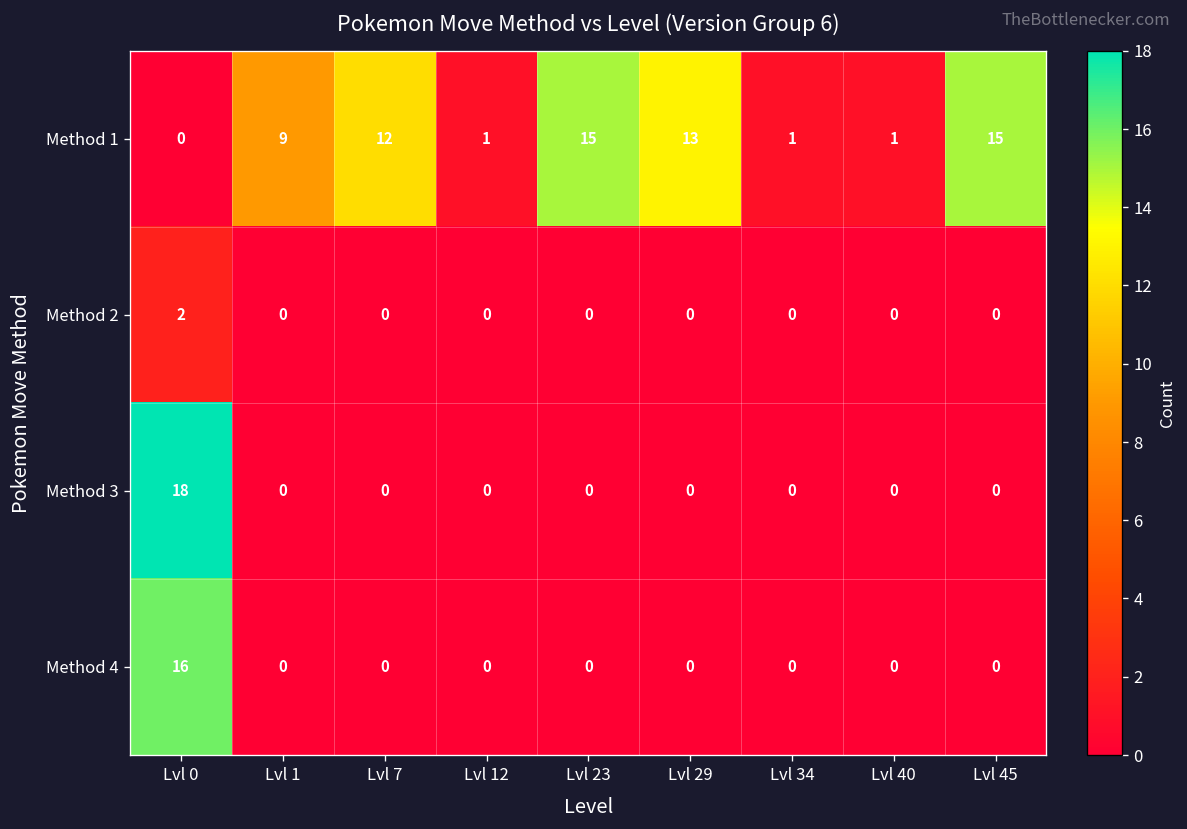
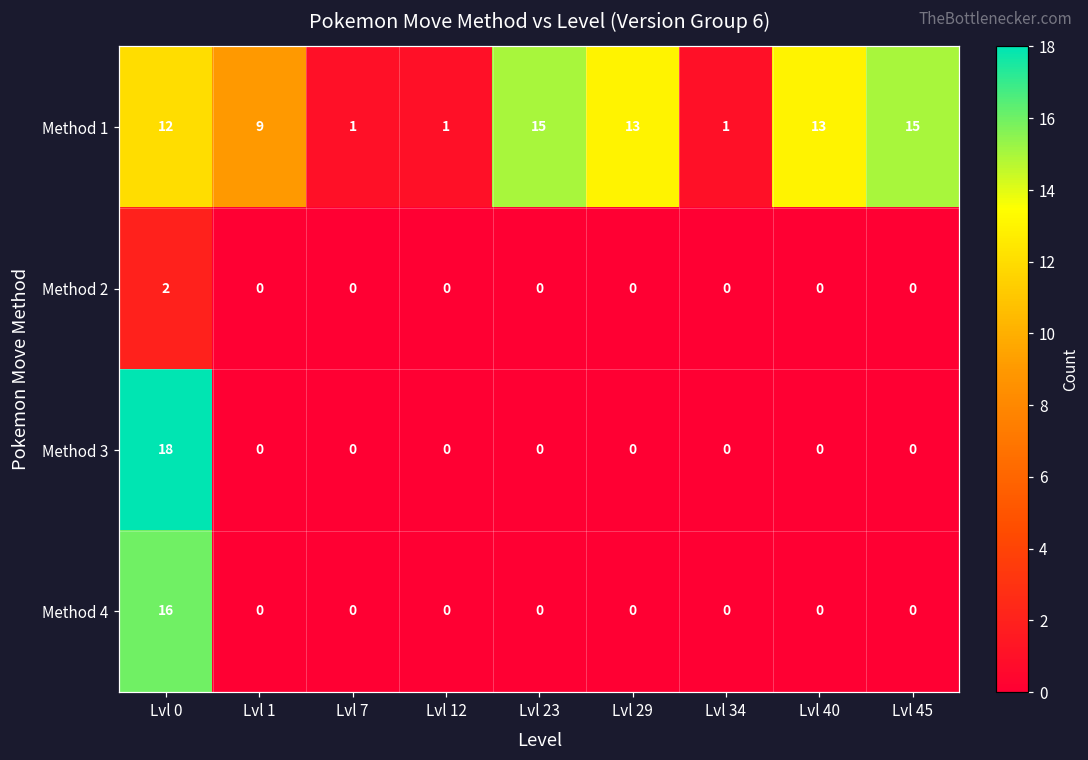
  {
    "Method 1": {
-     "Lvl 0": 0,
+     "Lvl 0": 12,
      "Lvl 1": 9,
-     "Lvl 7": 12,
+     "Lvl 7": 1,
      "Lvl 12": 1,
      "Lvl 23": 15,
      "Lvl 29": 13,
      "Lvl 34": 1,
-     "Lvl 40": 1,
+     "Lvl 40": 13,
      "Lvl 45": 15
    },
    "Method 2": {
      "Lvl 0": 2,
      "Lvl 1": 0,
      "Lvl 7": 0,
      "Lvl 12": 0,
      "Lvl 23": 0,
      "Lvl 29": 0,
      "Lvl 34": 0,
      "Lvl 40": 0,
      "Lvl 45": 0
    },
    "Method 3": {
      "Lvl 0": 18,
      "Lvl 1": 0,
      "Lvl 7": 0,
      "Lvl 12": 0,
      "Lvl 23": 0,
      "Lvl 29": 0,
      "Lvl 34": 0,
      "Lvl 40": 0,
      "Lvl 45": 0
    },
    "Method 4": {
      "Lvl 0": 16,
      "Lvl 1": 0,
      "Lvl 7": 0,
      "Lvl 12": 0,
      "Lvl 23": 0,
      "Lvl 29": 0,
      "Lvl 34": 0,
      "Lvl 40": 0,
      "Lvl 45": 0
    }
  }
